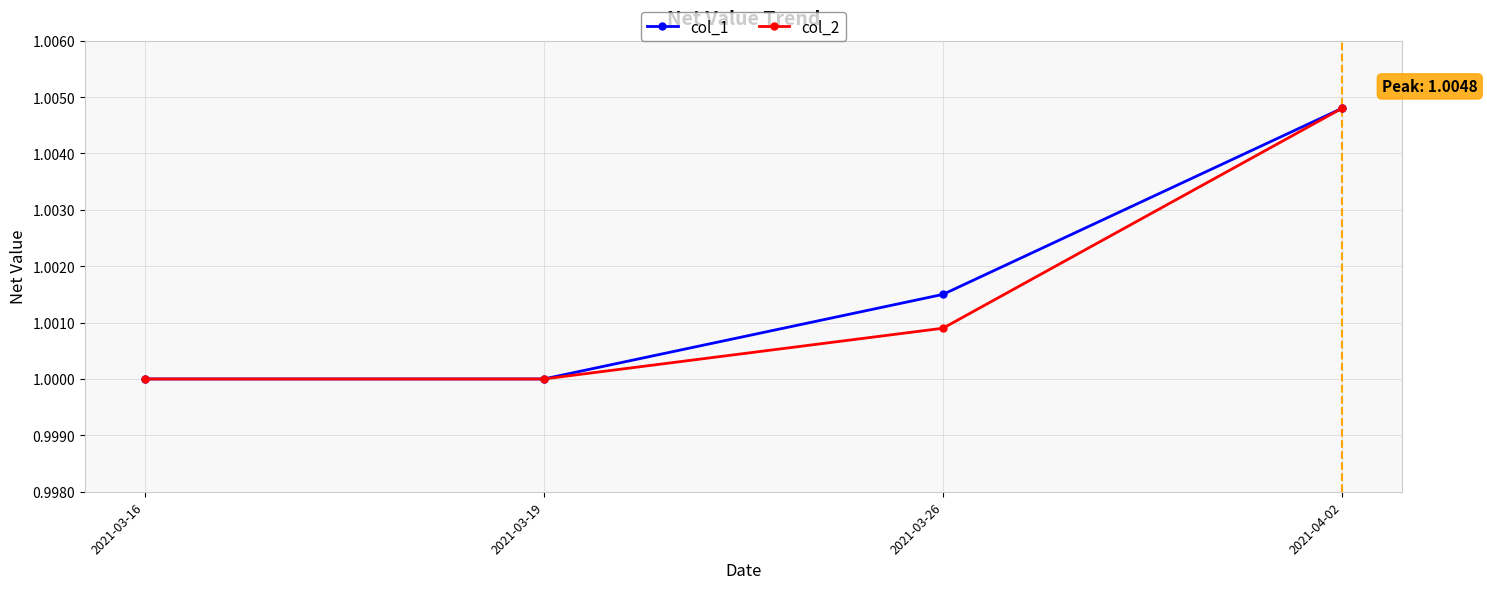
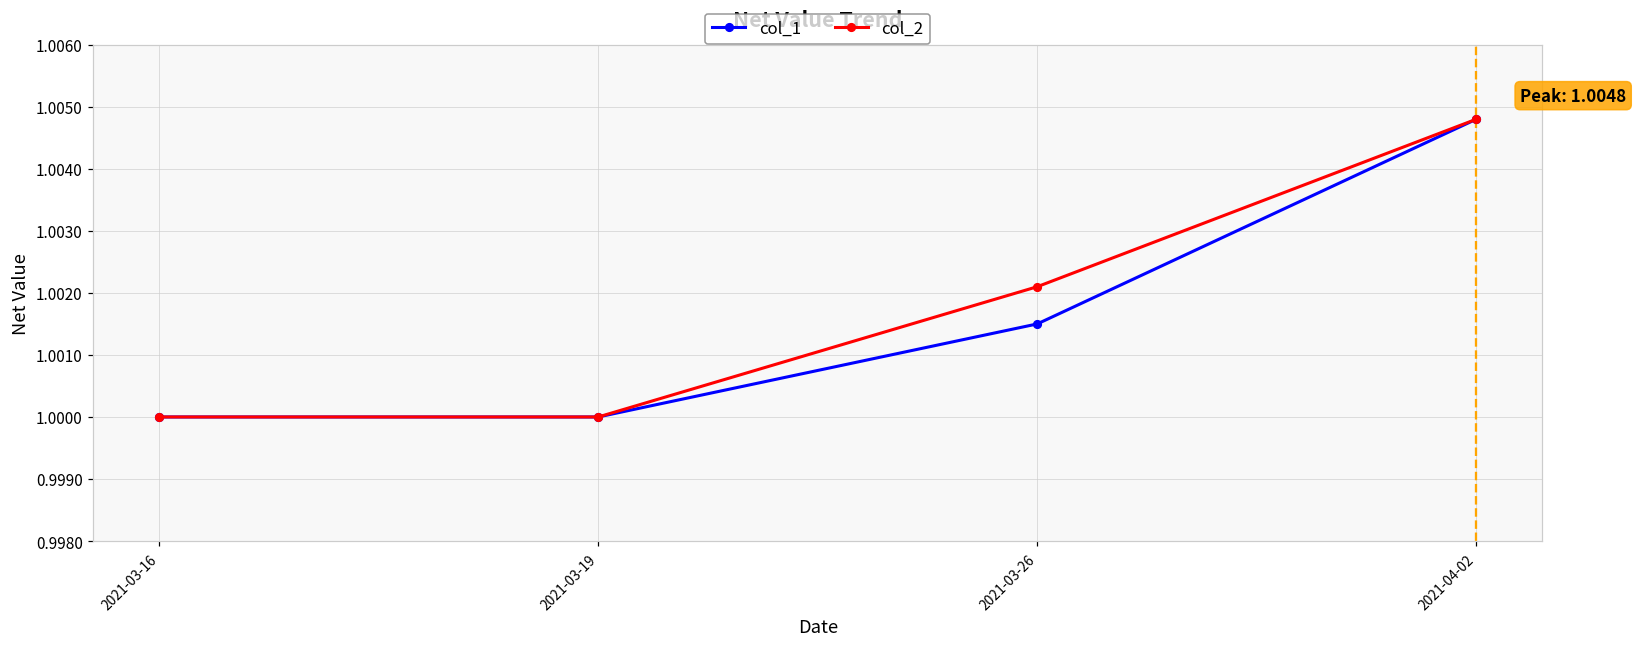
  {
    "col_1": {
      "2021-03-26": 1.0015
    },
    "col_2": {
-     "2021-03-26": 1.0009
+     "2021-03-26": 1.0021
    }
  }
